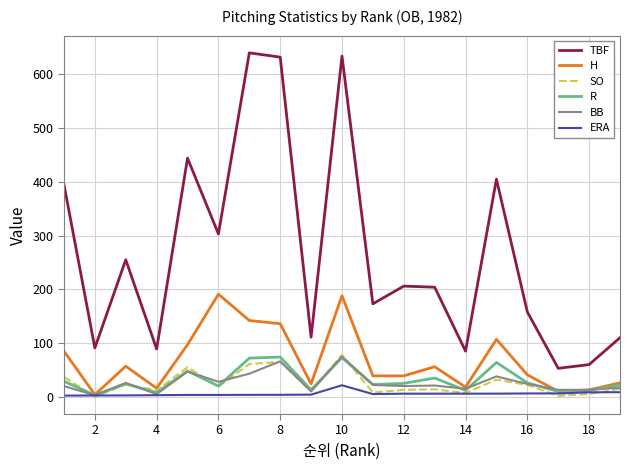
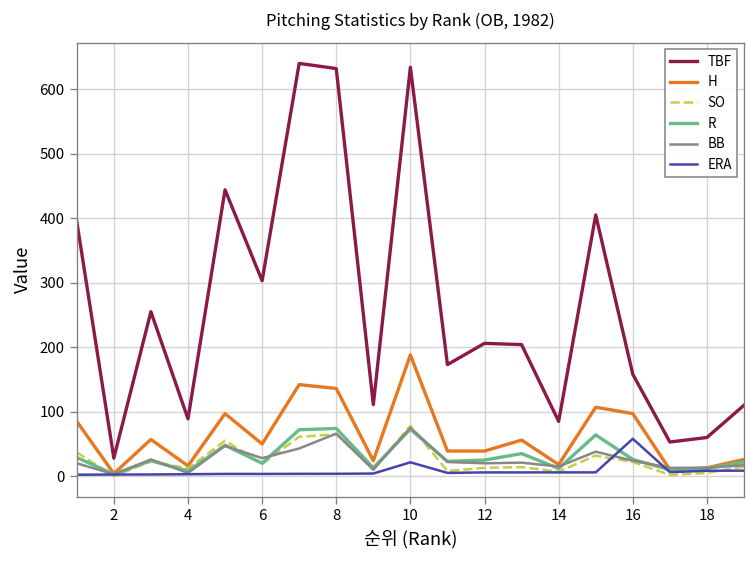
  {
    "TBF": {
-     "2": 90,
+     "2": 30,
      "4": 90,
      "6": 300,
      "8": 630,
      "10": 630,
      "12": 210,
      "14": 90,
      "16": 160,
      "18": 60
    },
    "H": {
-     "6": 190,
+     "6": 50,
      "8": 140,
      "10": 190,
      "12": 40,
-     "16": 40
+     "16": 100
    },
    "SO": {
      "12": 10
    },
    "R": {
      "8": 70,
      "12": 30
    },
    "BB": {
      "6": 30,
      "12": 20
    },
    "ERA": {
      "6": 0,
      "8": 0,
      "10": 20,
      "12": 10,
-     "16": 10
+     "16": 60
    }
  }
